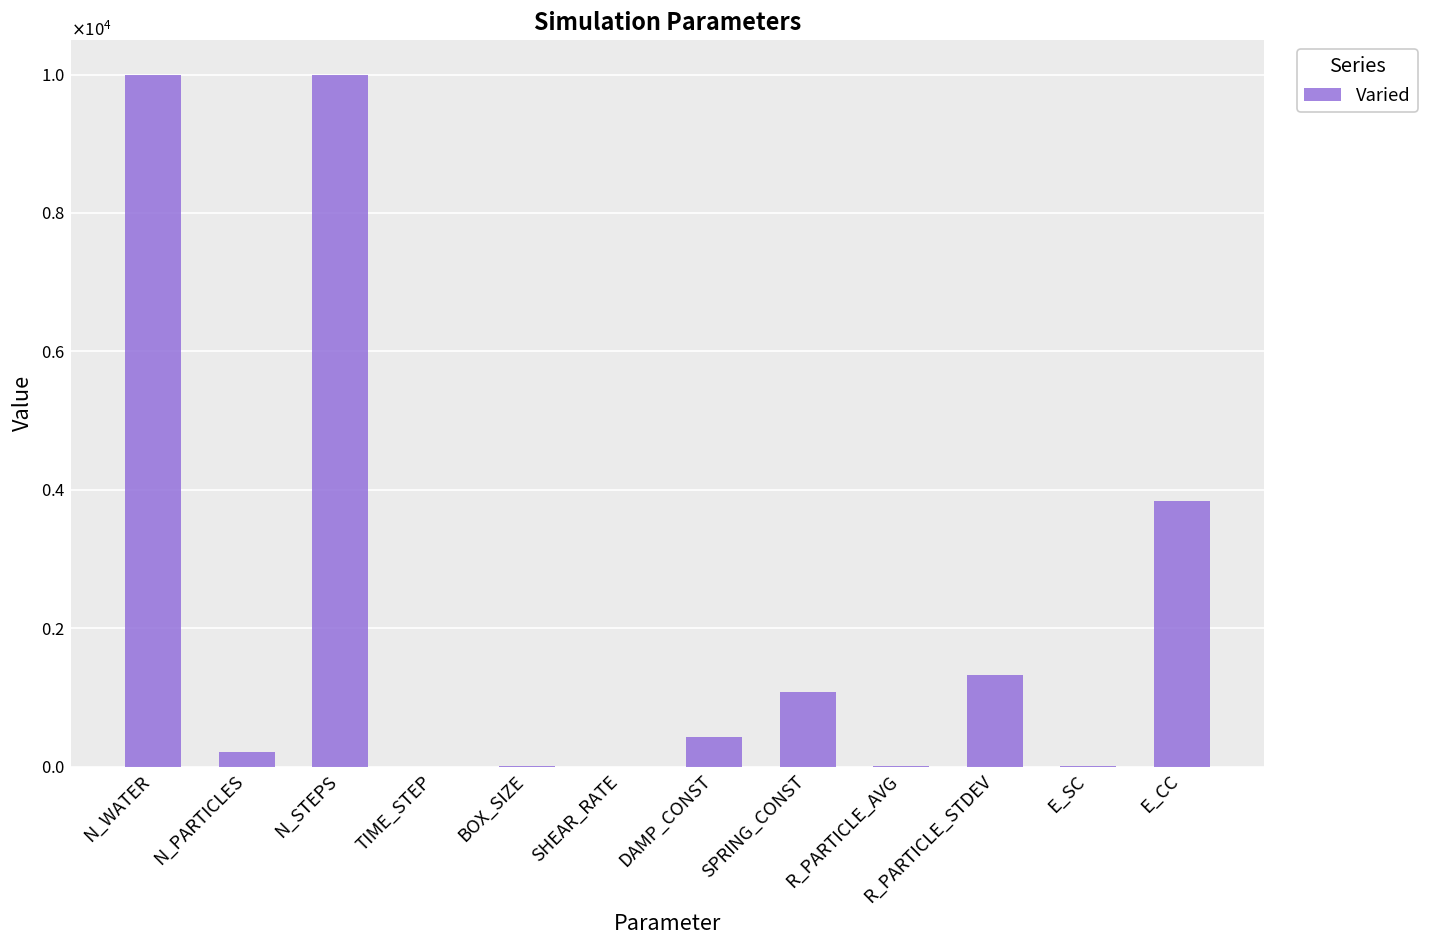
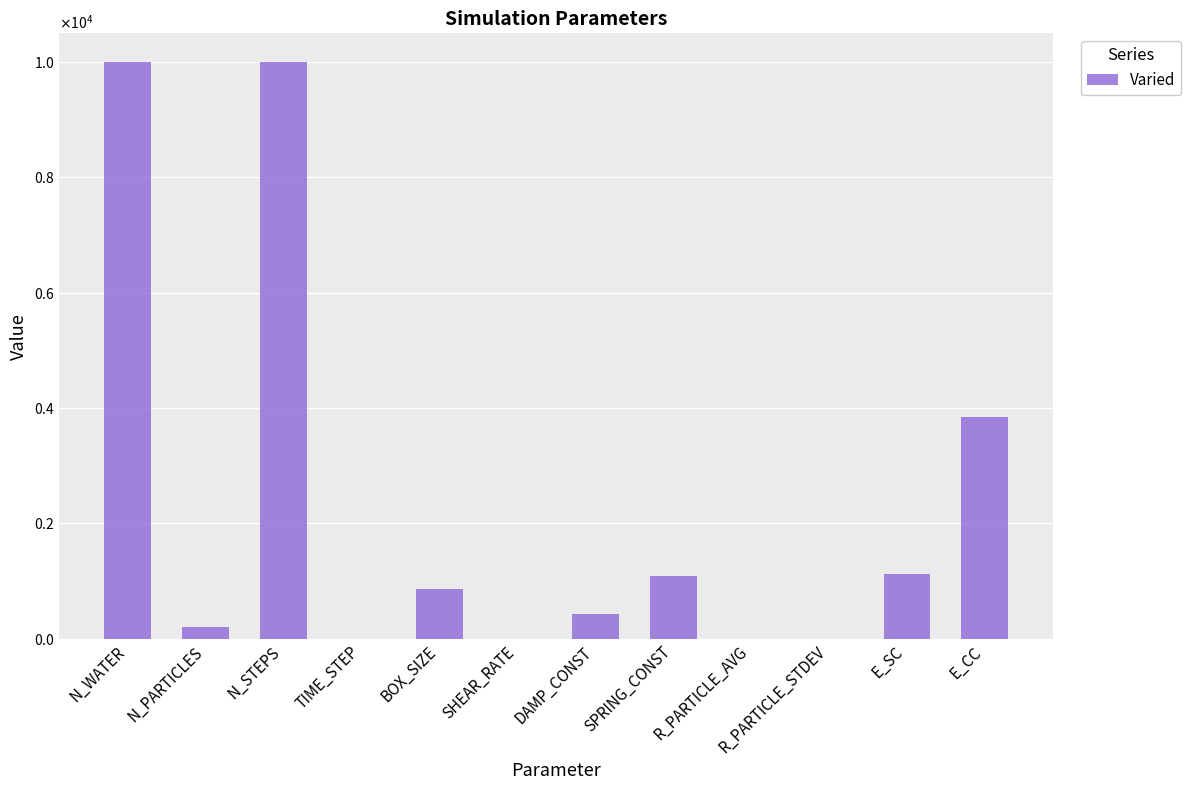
  {
    "N_WATER": 10000,
    "N_PARTICLES": 200,
    "N_STEPS": 10000,
-   "BOX_SIZE": 0,
+   "BOX_SIZE": 900,
    "DAMP_CONST": 400,
    "SPRING_CONST": 1100,
-   "R_PARTICLE_STDEV": 1300,
-   "E_SC": 0,
+   "R_PARTICLE_STDEV": 0,
+   "E_SC": 1100,
    "E_CC": 3800
  }
